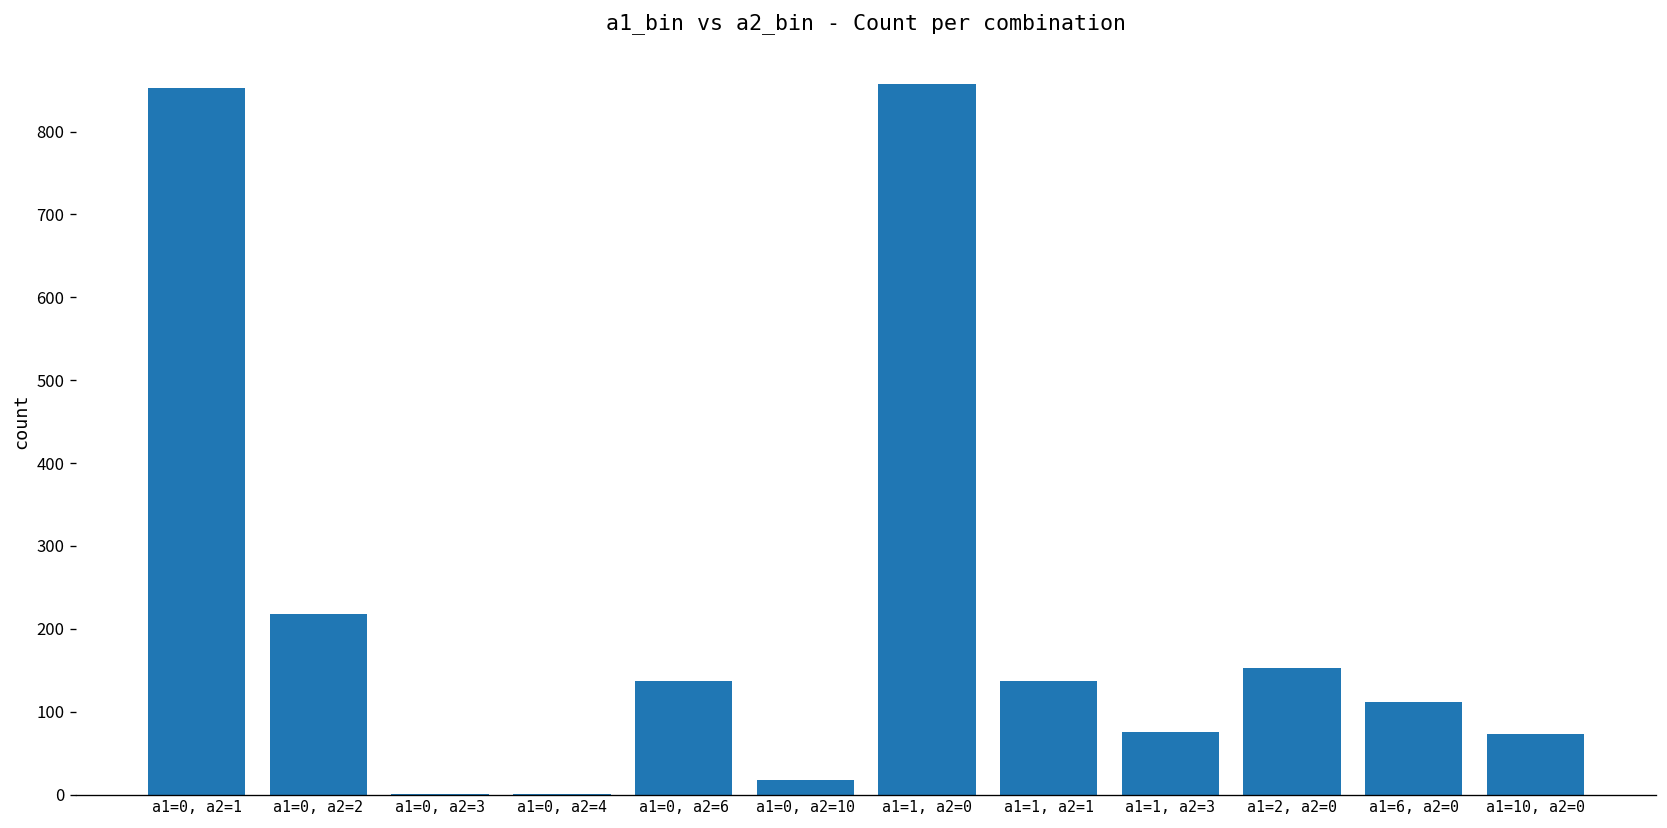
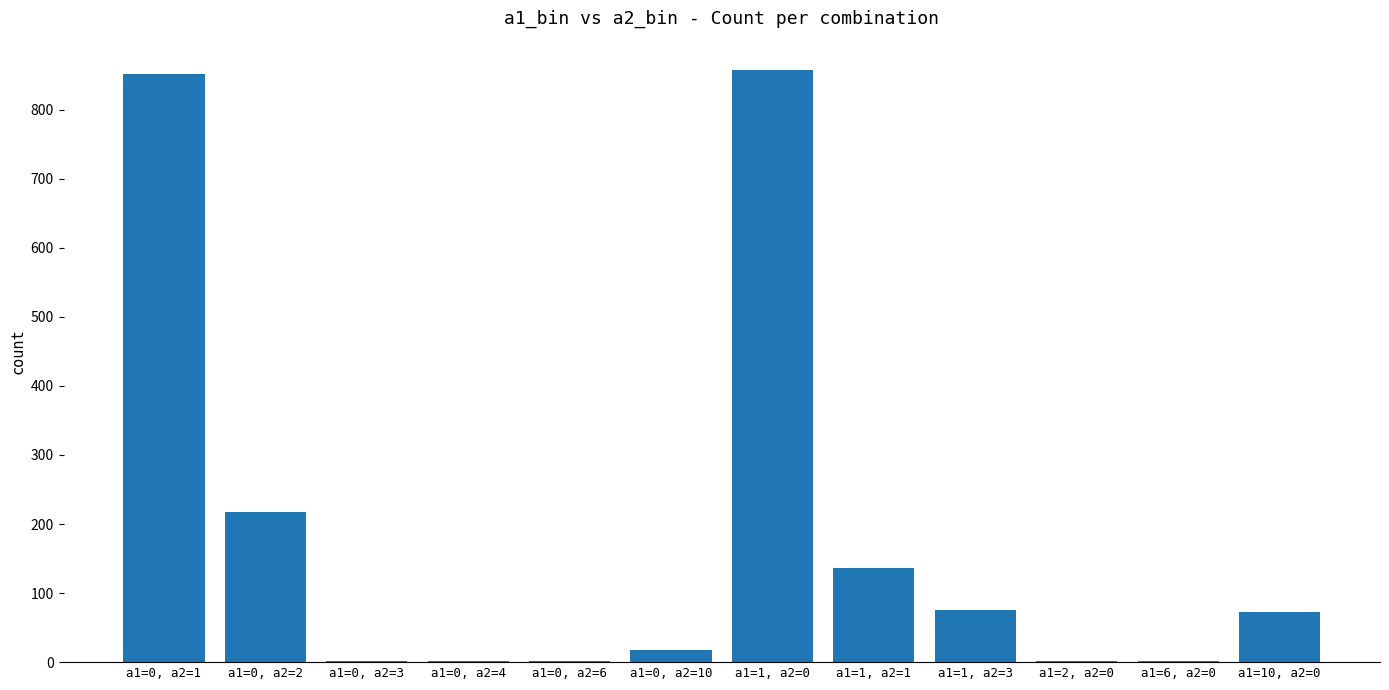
  {
    "a1=0, a2=1": 850,
    "a1=0, a2=2": 220,
-   "a1=0, a2=6": 140,
+   "a1=0, a2=6": 0,
    "a1=0, a2=10": 20,
    "a1=1, a2=0": 860,
    "a1=1, a2=1": 140,
    "a1=1, a2=3": 80,
-   "a1=2, a2=0": 150,
-   "a1=6, a2=0": 110,
+   "a1=2, a2=0": 0,
+   "a1=6, a2=0": 0,
    "a1=10, a2=0": 70
  }
